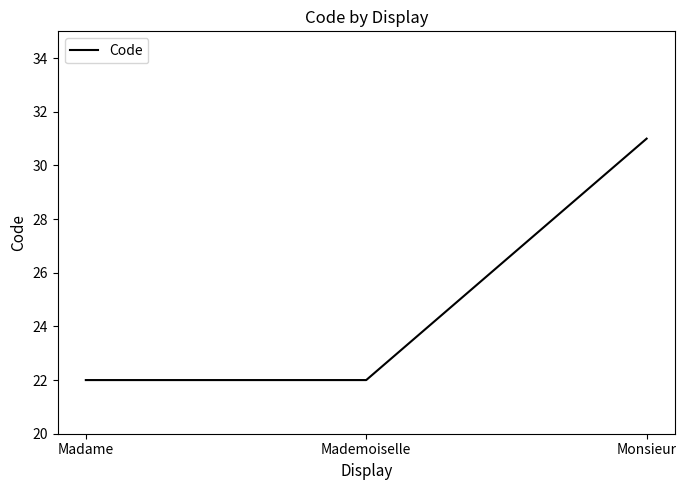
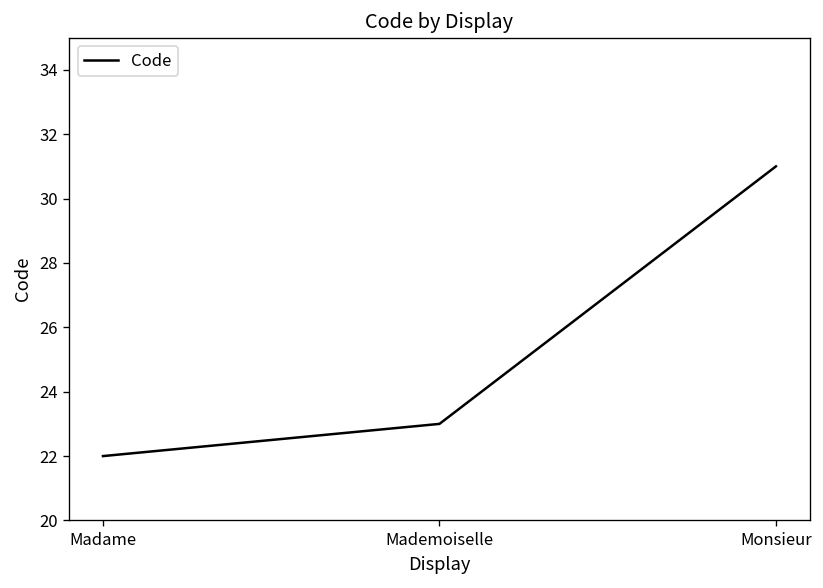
  {
    "Madame": 22,
-   "Mademoiselle": 22,
+   "Mademoiselle": 23,
    "Monsieur": 31
  }
